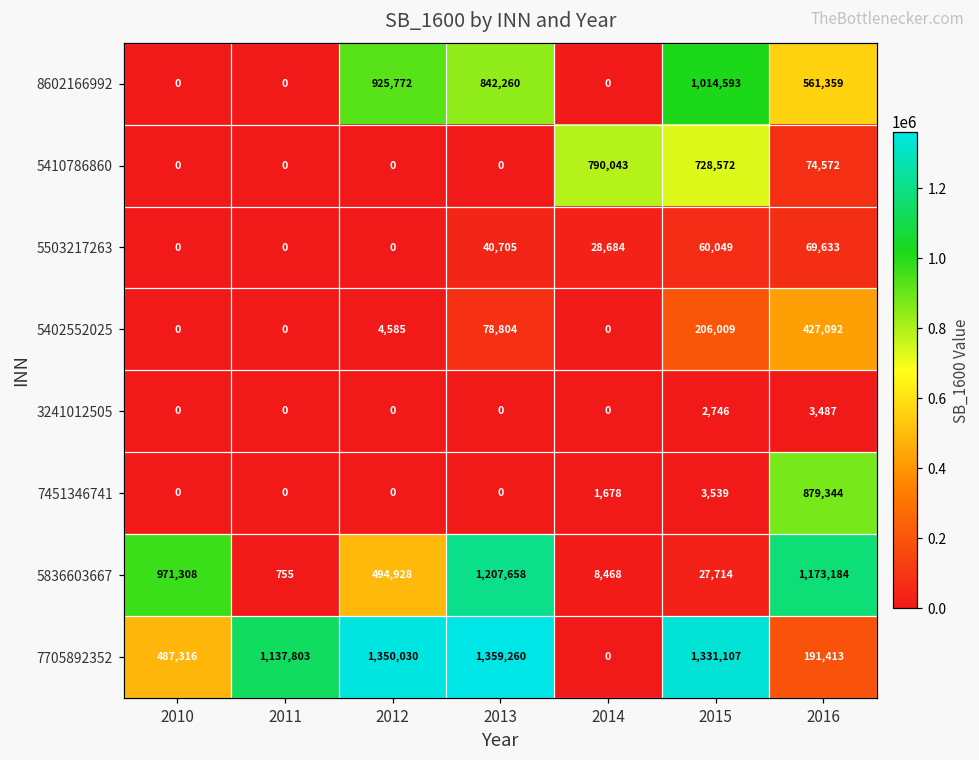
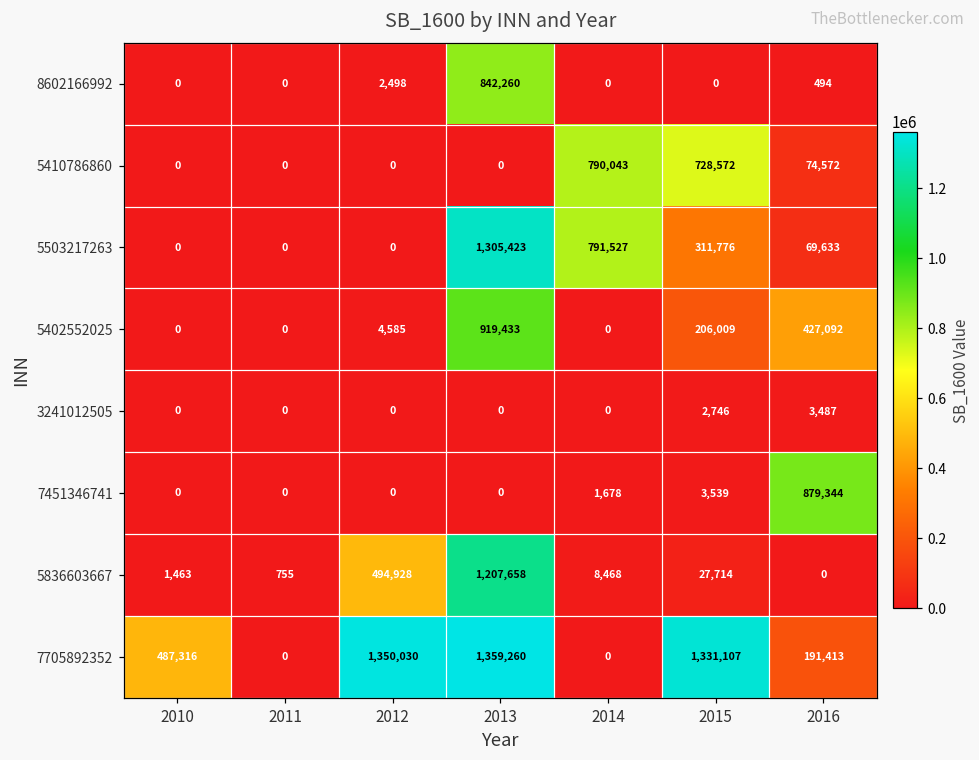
  {
    "8602166992": {
      "2010": "0",
      "2011": "0",
-     "2012": "925,772",
+     "2012": "2,498",
      "2013": "842,260",
      "2014": "0",
-     "2015": "1,014,593",
-     "2016": "561,359"
+     "2015": "0",
+     "2016": "494"
    },
    "5410786860": {
      "2010": "0",
      "2011": "0",
      "2012": "0",
      "2013": "0",
      "2014": "790,043",
      "2015": "728,572",
      "2016": "74,572"
    },
    "5503217263": {
      "2010": "0",
      "2011": "0",
      "2012": "0",
-     "2013": "40,705",
-     "2014": "28,684",
-     "2015": "60,049",
+     "2013": "1,305,423",
+     "2014": "791,527",
+     "2015": "311,776",
      "2016": "69,633"
    },
    "5402552025": {
      "2010": "0",
      "2011": "0",
      "2012": "4,585",
-     "2013": "78,804",
+     "2013": "919,433",
      "2014": "0",
      "2015": "206,009",
      "2016": "427,092"
    },
    "3241012505": {
      "2010": "0",
      "2011": "0",
      "2012": "0",
      "2013": "0",
      "2014": "0",
      "2015": "2,746",
      "2016": "3,487"
    },
    "7451346741": {
      "2010": "0",
      "2011": "0",
      "2012": "0",
      "2013": "0",
      "2014": "1,678",
      "2015": "3,539",
      "2016": "879,344"
    },
    "5836603667": {
-     "2010": "971,308",
+     "2010": "1,463",
      "2011": "755",
      "2012": "494,928",
      "2013": "1,207,658",
      "2014": "8,468",
      "2015": "27,714",
-     "2016": "1,173,184"
+     "2016": "0"
    },
    "7705892352": {
      "2010": "487,316",
-     "2011": "1,137,803",
+     "2011": "0",
      "2012": "1,350,030",
      "2013": "1,359,260",
      "2014": "0",
      "2015": "1,331,107",
      "2016": "191,413"
    }
  }
